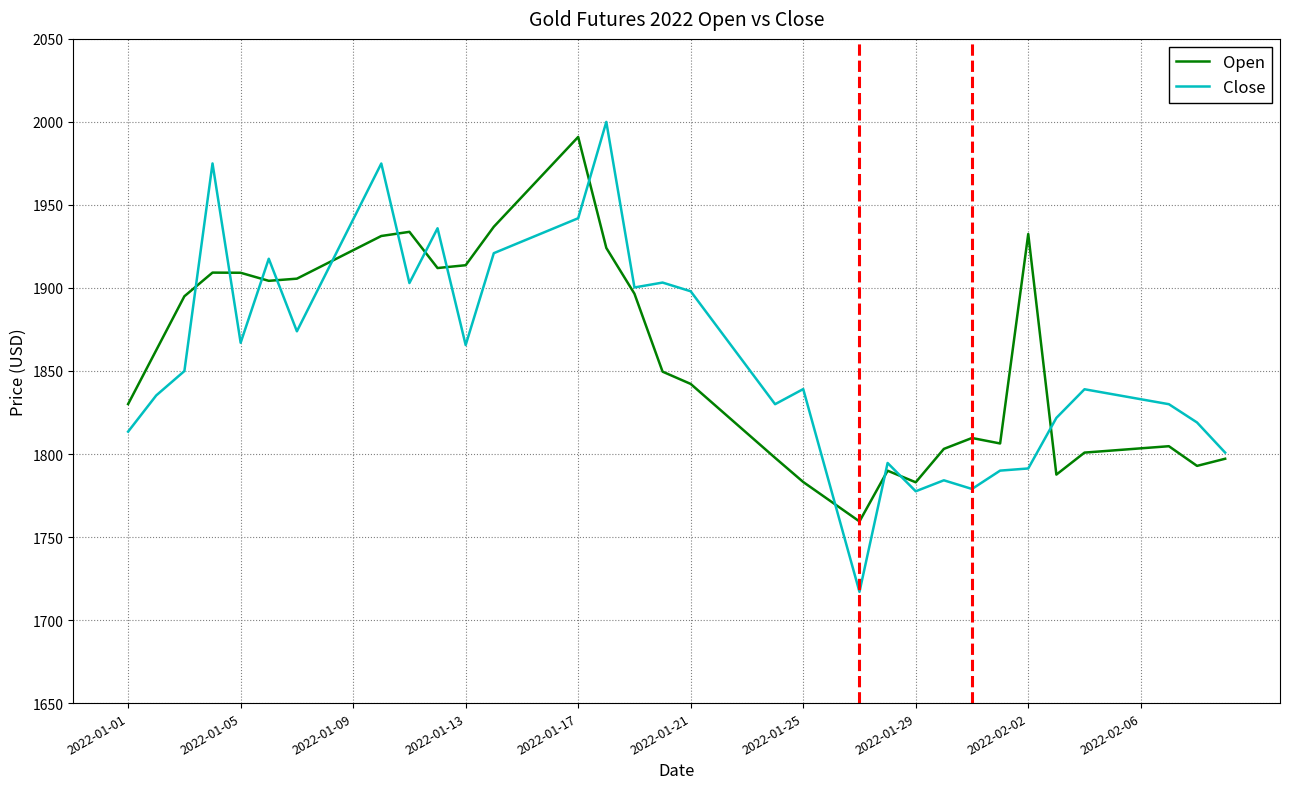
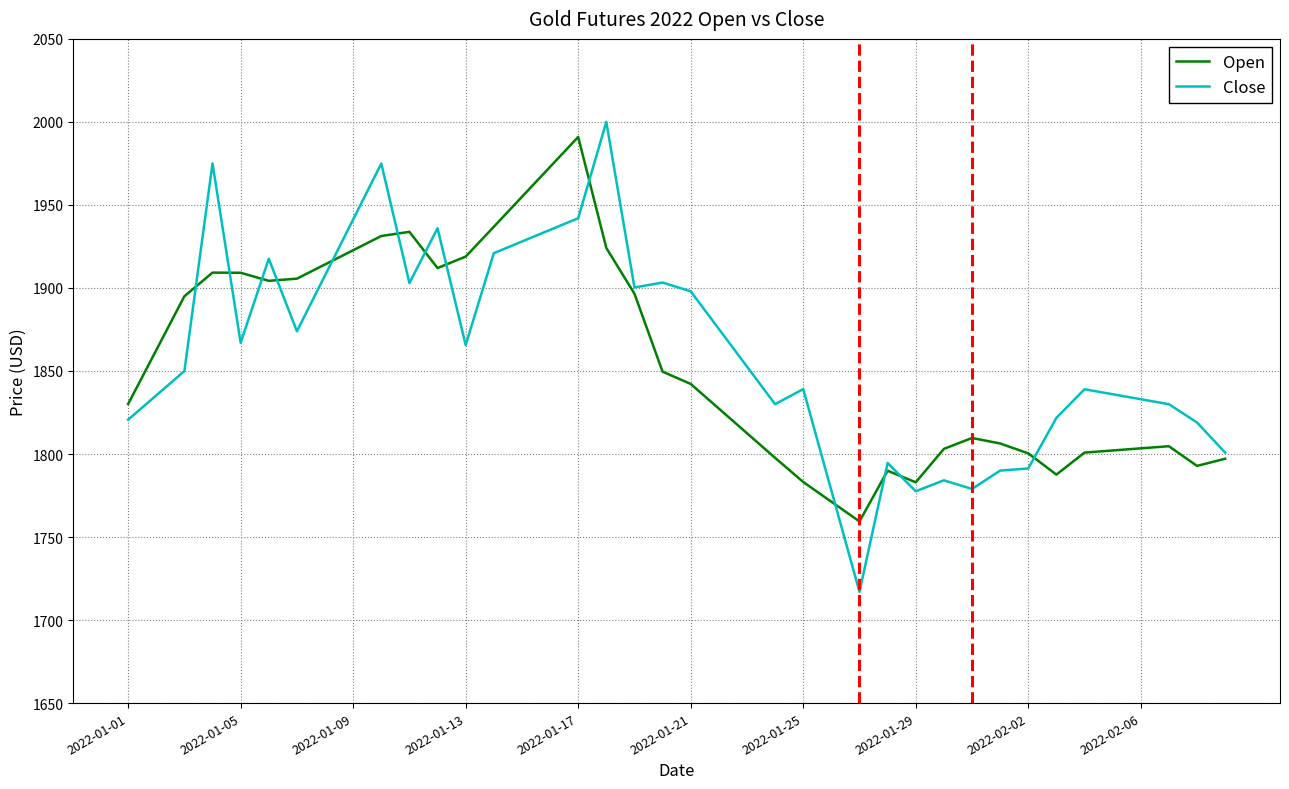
  {
    "Open": {
      "2022-01-01": 1830,
      "2022-01-05": 1909,
      "2022-01-09": 1923,
-     "2022-01-13": 1914,
+     "2022-01-13": 1919,
      "2022-01-17": 1991,
      "2022-01-21": 1842,
      "2022-01-25": 1783,
      "2022-01-29": 1783,
-     "2022-02-02": 1933,
+     "2022-02-02": 1800,
      "2022-02-06": 1803
    },
    "Close": {
-     "2022-01-01": 1813,
+     "2022-01-01": 1821,
      "2022-01-05": 1867,
      "2022-01-09": 1941,
      "2022-01-13": 1866,
      "2022-01-17": 1942,
      "2022-01-21": 1898,
      "2022-01-25": 1839,
      "2022-01-29": 1778,
      "2022-02-02": 1791,
      "2022-02-06": 1833
    }
  }
